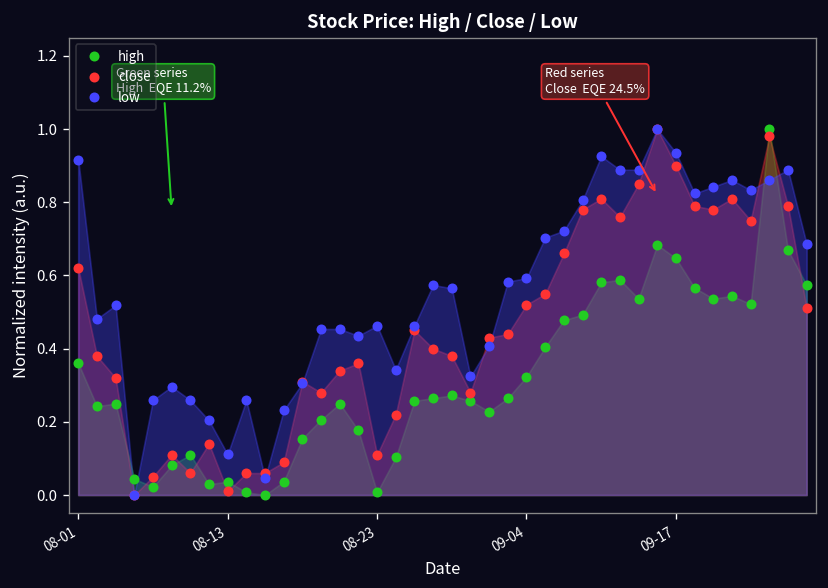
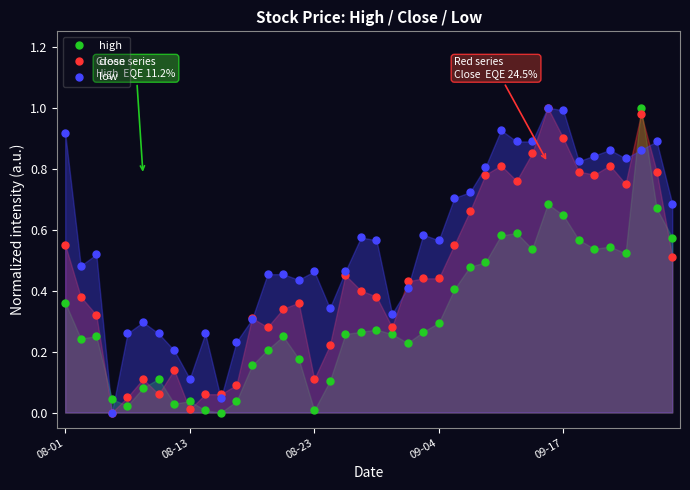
  {
    "high": {
      "08-01": 0.36,
      "08-13": 0.04,
      "08-23": 0.01,
-     "09-04": 0.32,
+     "09-04": 0.29,
      "09-17": 0.65
    },
    "close": {
-     "08-01": 0.62,
+     "08-01": 0.55,
      "08-13": 0.01,
      "08-23": 0.11,
-     "09-04": 0.52,
+     "09-04": 0.44,
      "09-17": 0.90
    },
    "low": {
      "08-01": 0.92,
      "08-13": 0.11,
      "08-23": 0.46,
-     "09-04": 0.59,
-     "09-17": 0.94
+     "09-04": 0.56,
+     "09-17": 0.99
    }
  }
